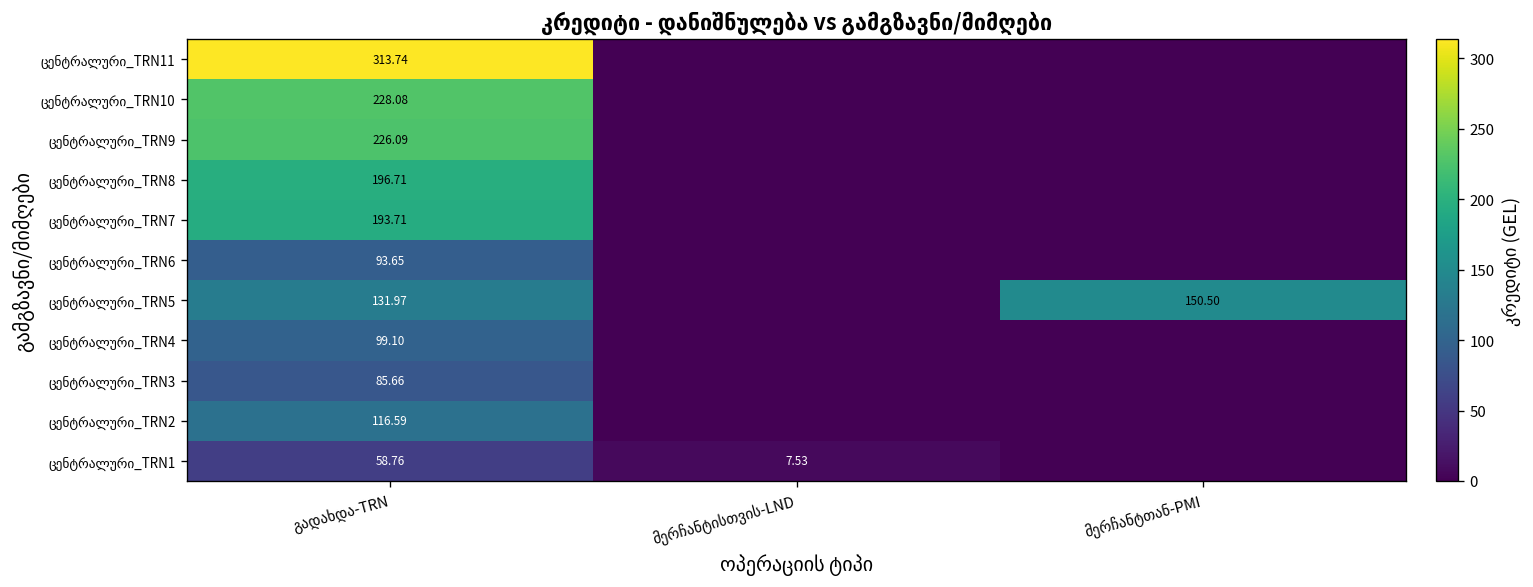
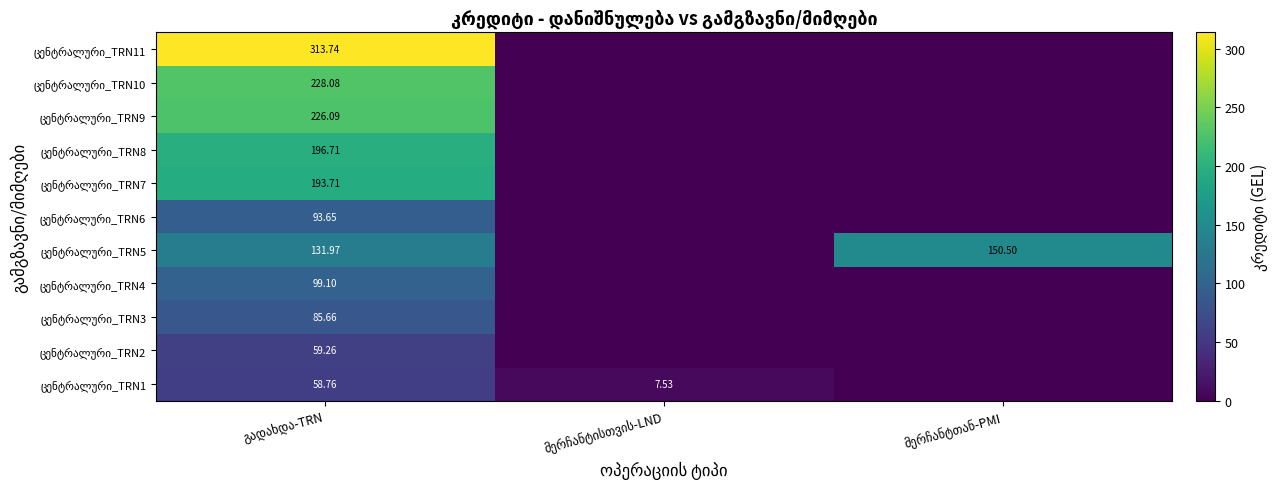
  {
    "ცენტრალური_TRN11": {
      "გადახდა-TRN": 313.74
    },
    "ცენტრალური_TRN10": {
      "გადახდა-TRN": 228.08
    },
    "ცენტრალური_TRN9": {
      "გადახდა-TRN": 226.09
    },
    "ცენტრალური_TRN8": {
      "გადახდა-TRN": 196.71
    },
    "ცენტრალური_TRN7": {
      "გადახდა-TRN": 193.71
    },
    "ცენტრალური_TRN6": {
      "გადახდა-TRN": 93.65
    },
    "ცენტრალური_TRN5": {
      "გადახდა-TRN": 131.97,
      "მერჩანტთან-PMI": 150.50
    },
    "ცენტრალური_TRN4": {
      "გადახდა-TRN": 99.10
    },
    "ცენტრალური_TRN3": {
      "გადახდა-TRN": 85.66
    },
    "ცენტრალური_TRN2": {
-     "გადახდა-TRN": 116.59
+     "გადახდა-TRN": 59.26
    },
    "ცენტრალური_TRN1": {
      "გადახდა-TRN": 58.76,
      "მერჩანტისთვის-LND": 7.53
    }
  }
